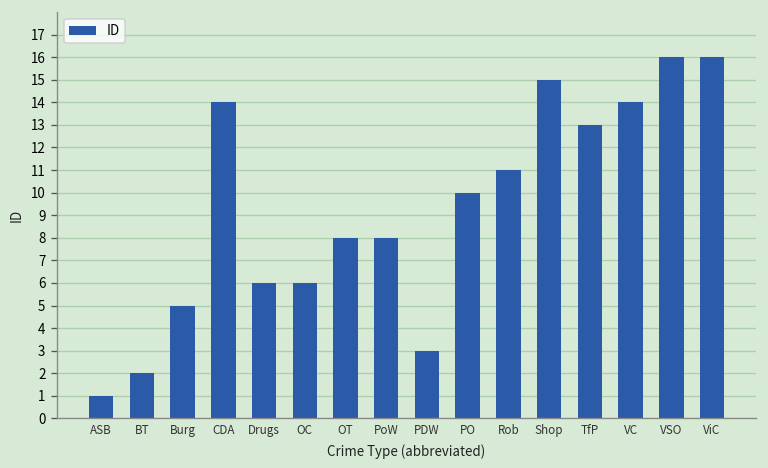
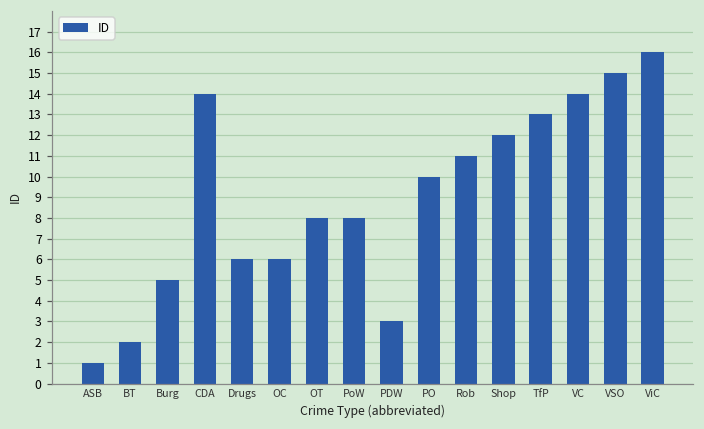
  {
    "ASB": 1,
    "BT": 2,
    "Burg": 5,
    "CDA": 14,
    "Drugs": 6,
    "OC": 6,
    "OT": 8,
    "PoW": 8,
    "PDW": 3,
    "PO": 10,
    "Rob": 11,
-   "Shop": 15,
+   "Shop": 12,
    "TfP": 13,
    "VC": 14,
-   "VSO": 16,
+   "VSO": 15,
    "ViC": 16
  }
